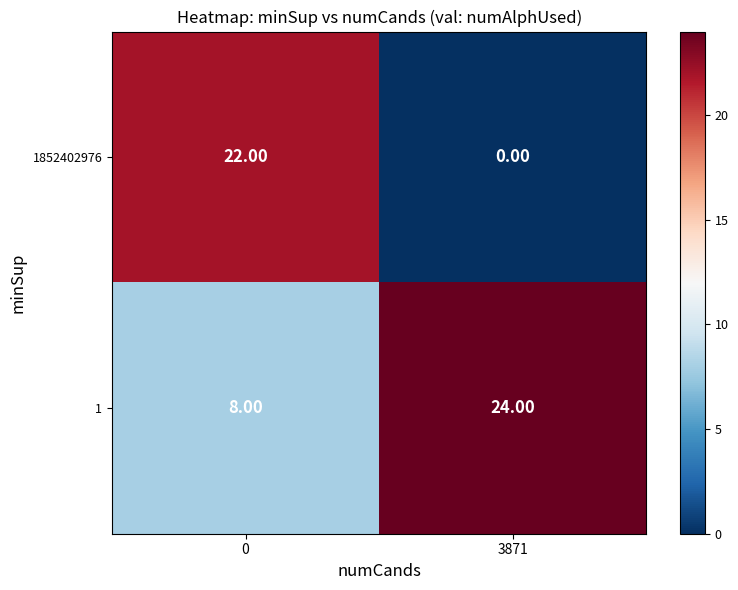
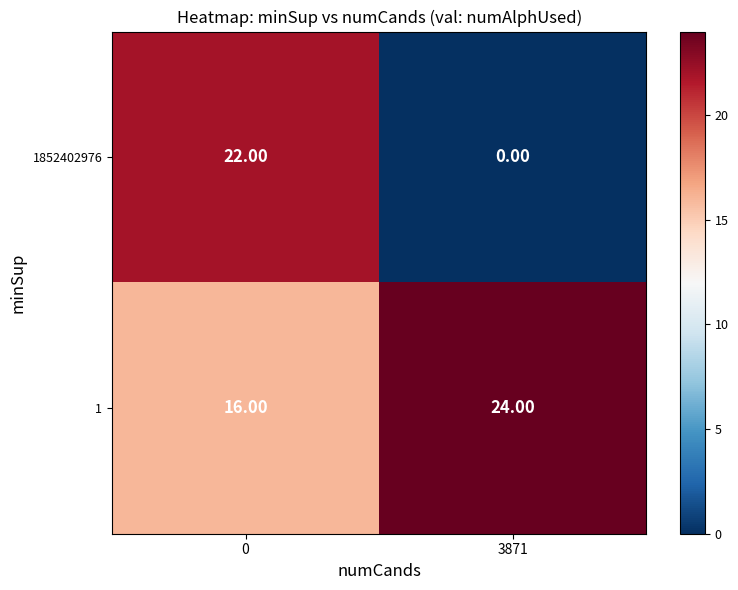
  {
    "1852402976": {
      "0": 22.00,
      "3871": 0.00
    },
    "1": {
-     "0": 8.00,
+     "0": 16.00,
      "3871": 24.00
    }
  }
